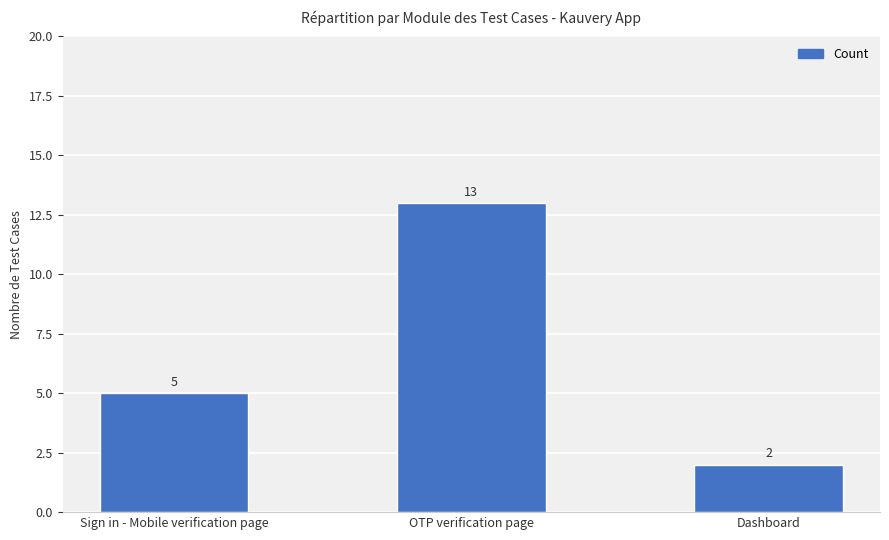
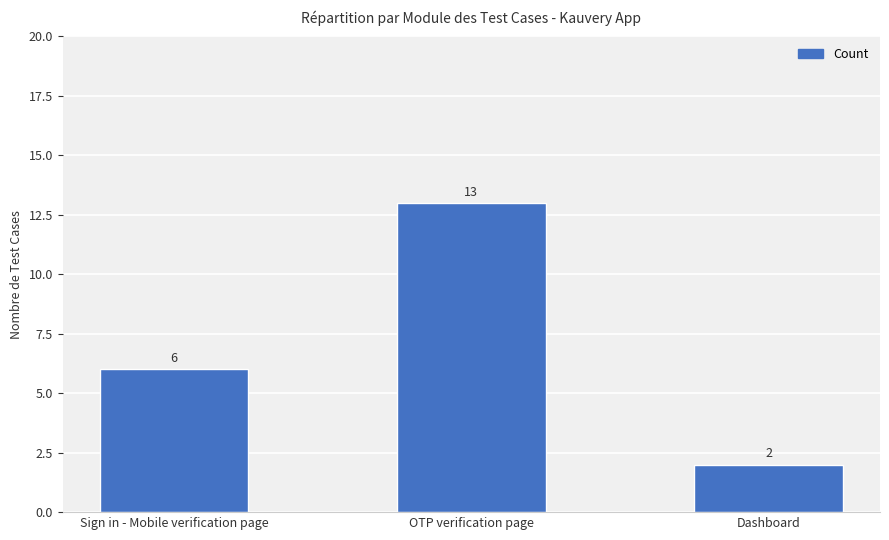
  {
-   "Sign in - Mobile verification page": 5,
+   "Sign in - Mobile verification page": 6,
    "OTP verification page": 13,
    "Dashboard": 2
  }
